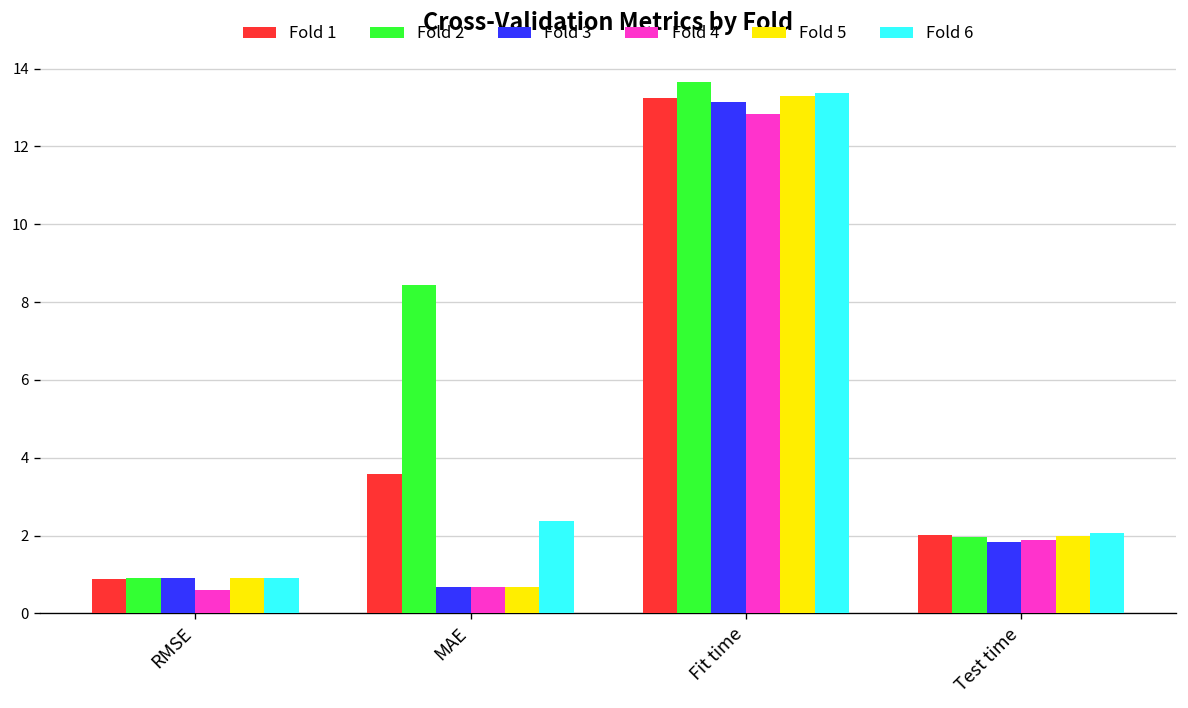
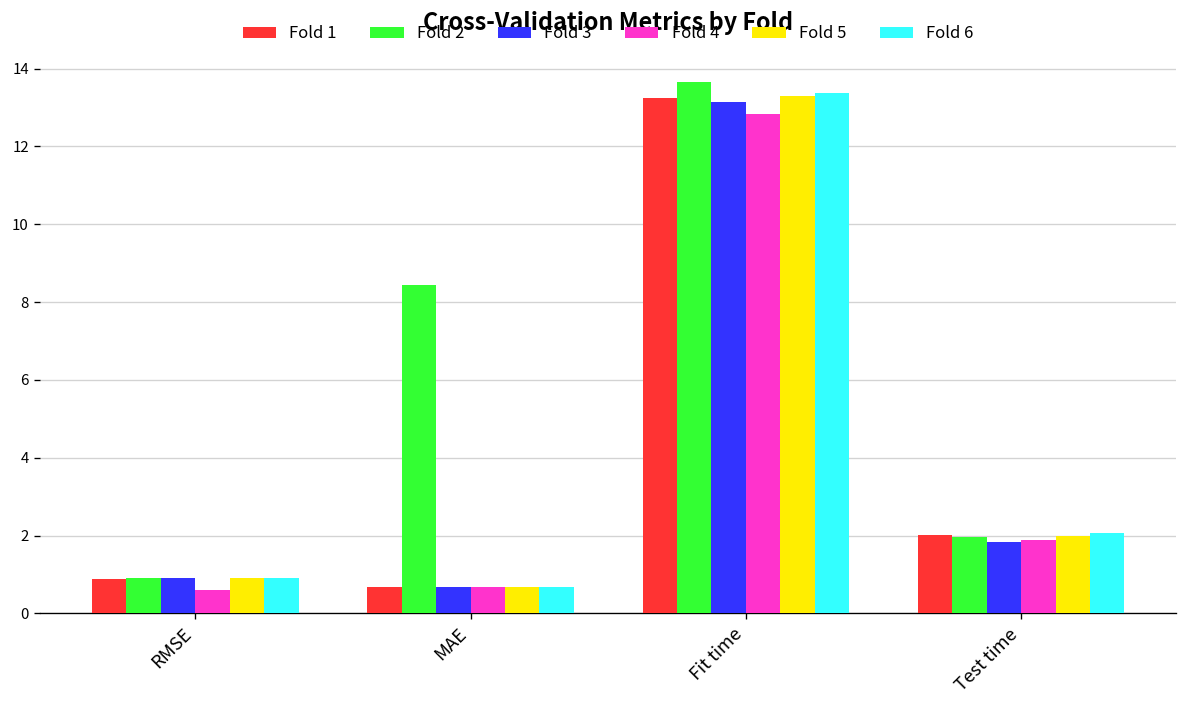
  {
    "Fold 1": {
      "RMSE": 0.9,
-     "MAE": 3.6,
+     "MAE": 0.7,
      "Fit time": 13.2,
      "Test time": 2.0
    },
    "Fold 2": {
      "RMSE": 0.9,
      "MAE": 8.4,
      "Fit time": 13.7,
      "Test time": 2.0
    },
    "Fold 3": {
      "RMSE": 0.9,
      "MAE": 0.7,
      "Fit time": 13.1,
      "Test time": 1.8
    },
    "Fold 4": {
      "RMSE": 0.6,
      "MAE": 0.7,
      "Fit time": 12.8,
      "Test time": 1.9
    },
    "Fold 5": {
      "RMSE": 0.9,
      "MAE": 0.7,
      "Fit time": 13.3,
      "Test time": 2.0
    },
    "Fold 6": {
      "RMSE": 0.9,
-     "MAE": 2.4,
+     "MAE": 0.7,
      "Fit time": 13.4,
      "Test time": 2.1
    }
  }
